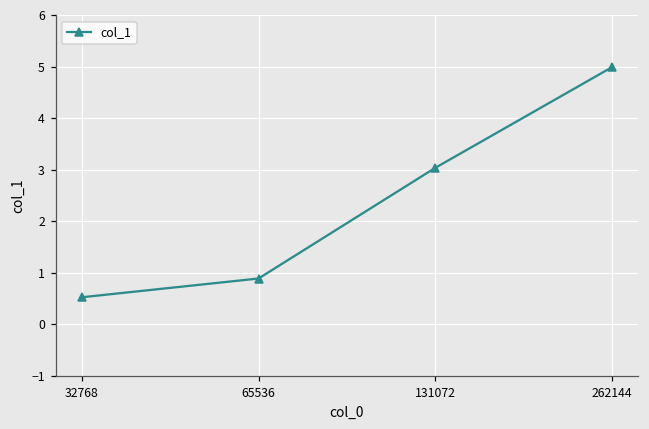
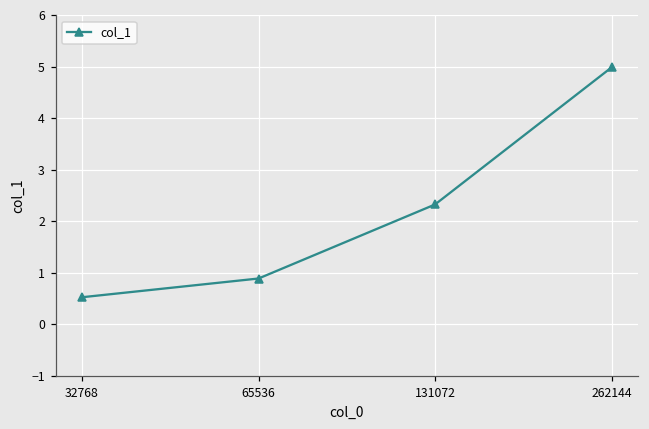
  {
    "32768": 0.5,
    "65536": 0.9,
-   "131072": 3.0,
+   "131072": 2.3,
    "262144": 5.0
  }
